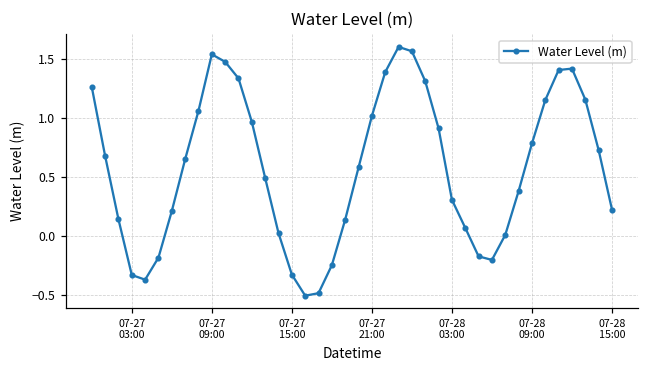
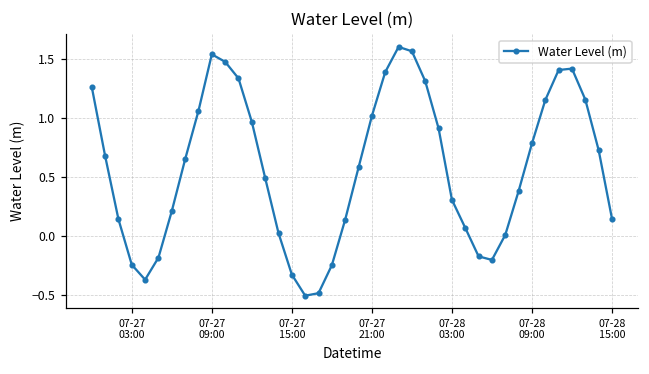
  {
-   "07-27 03:00": -0.33,
+   "07-27 03:00": -0.24,
    "07-27 09:00": 1.54,
    "07-27 15:00": -0.32,
    "07-27 21:00": 1.02,
    "07-28 03:00": 0.31,
    "07-28 09:00": 0.79,
-   "07-28 15:00": 0.23
+   "07-28 15:00": 0.15
  }
